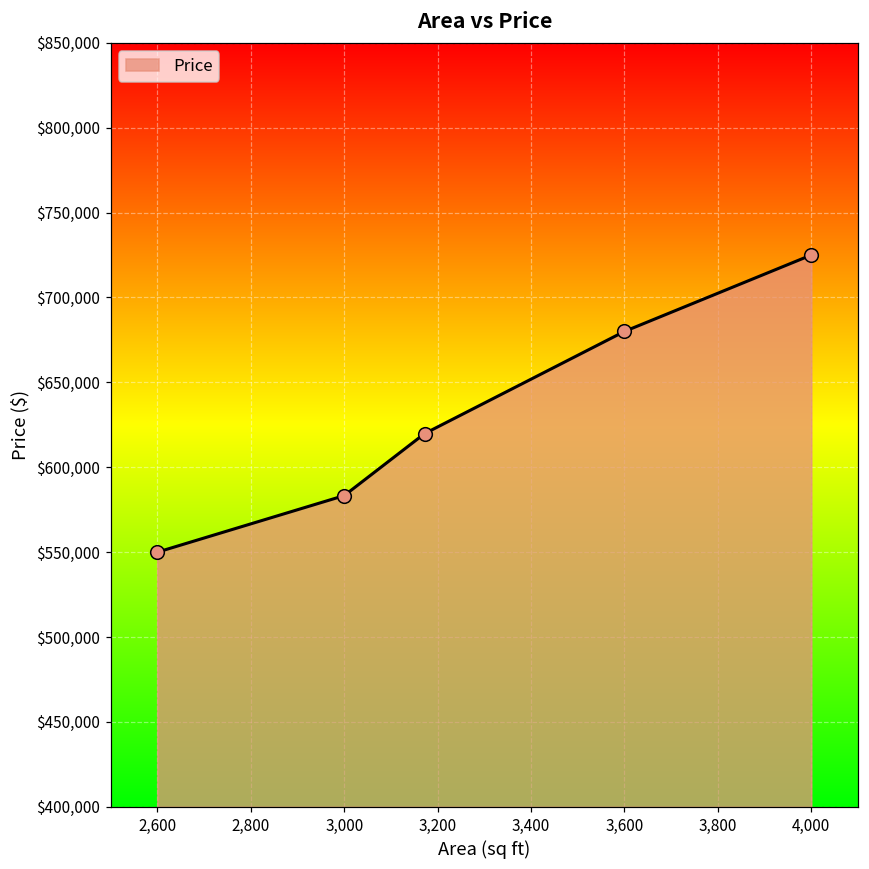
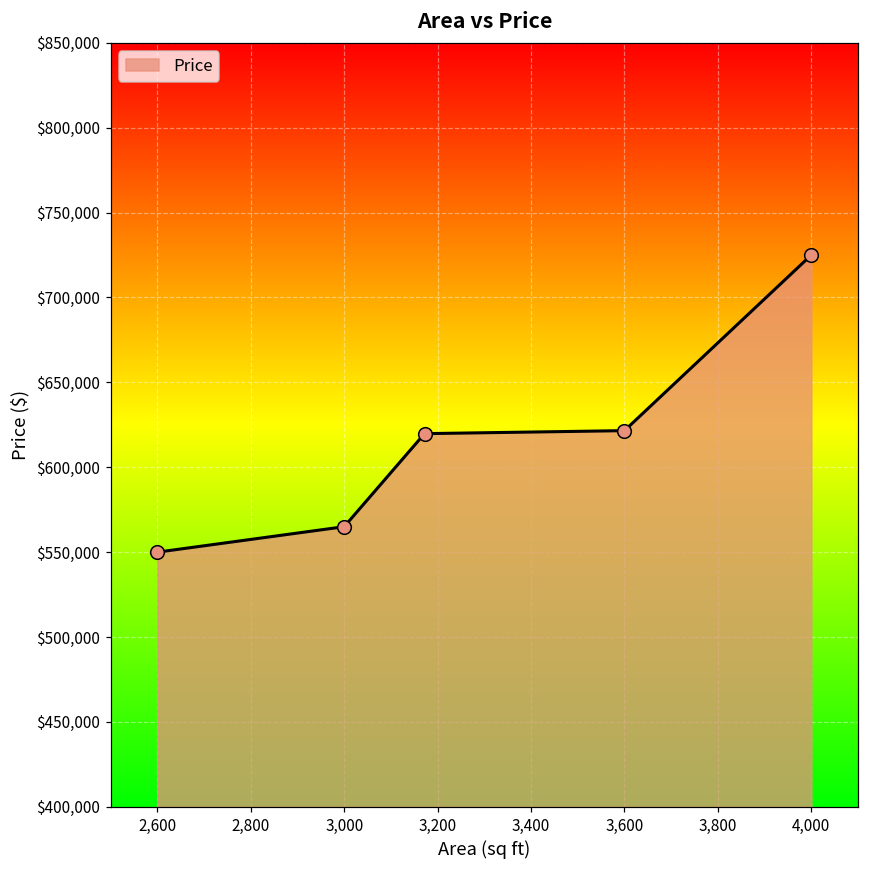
  {
    "2,600": "$550,000",
-   "3,000": "$583,000",
-   "3,600": "$680,000",
+   "3,000": "$565,000",
+   "3,600": "$622,000",
    "4,000": "$725,000"
  }
